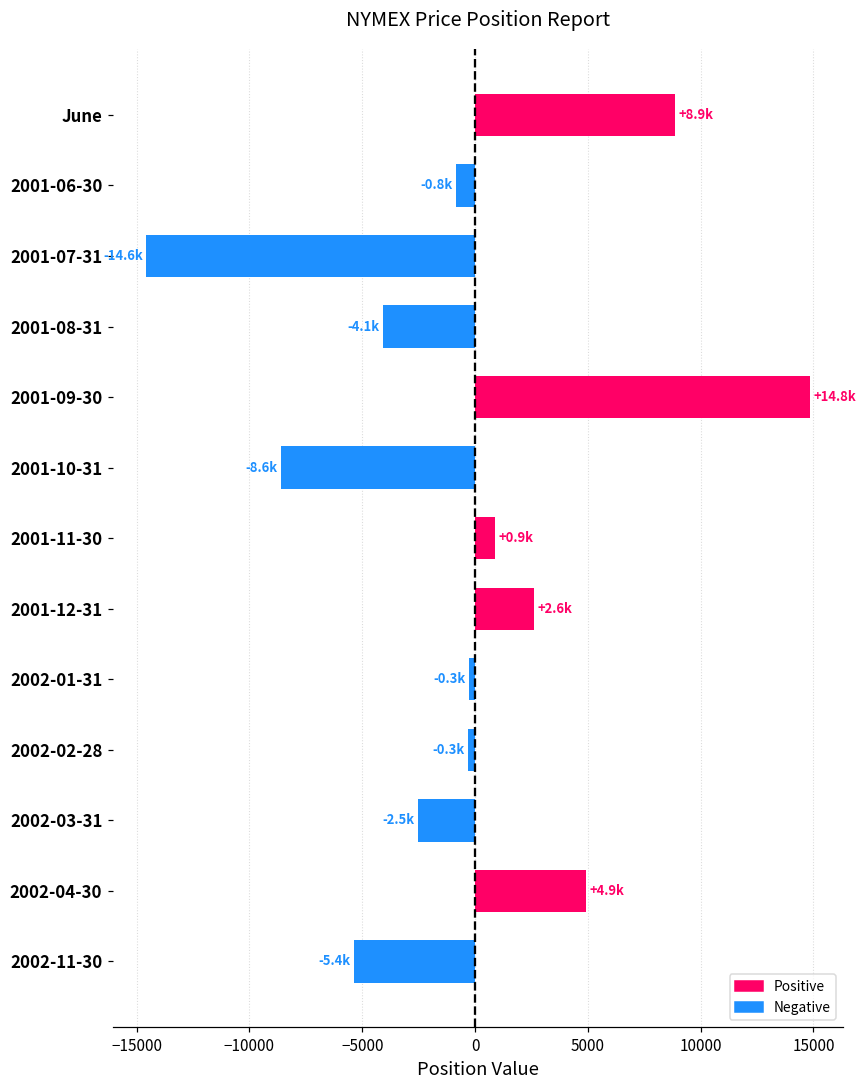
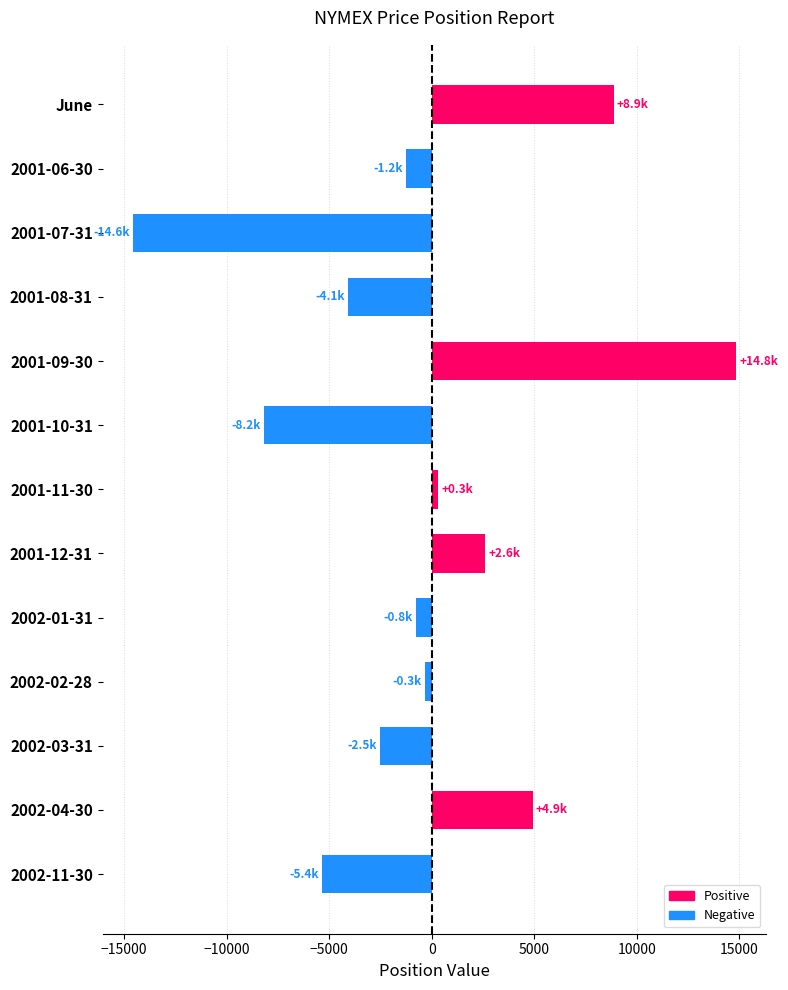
  {
    "June": "+8.9k",
-   "2001-06-30": "-0.8k",
+   "2001-06-30": "-1.2k",
    "2001-07-31": "-14.6k",
    "2001-08-31": "-4.1k",
    "2001-09-30": "+14.8k",
-   "2001-10-31": "-8.6k",
-   "2001-11-30": "+0.9k",
+   "2001-10-31": "-8.2k",
+   "2001-11-30": "+0.3k",
    "2001-12-31": "+2.6k",
-   "2002-01-31": "-0.3k",
+   "2002-01-31": "-0.8k",
    "2002-02-28": "-0.3k",
    "2002-03-31": "-2.5k",
    "2002-04-30": "+4.9k",
    "2002-11-30": "-5.4k"
  }
